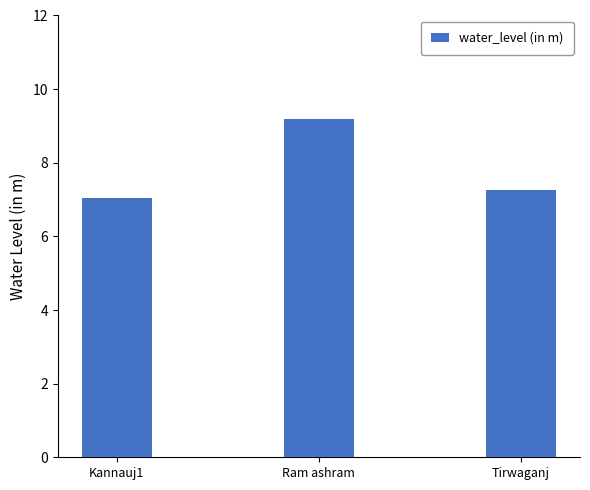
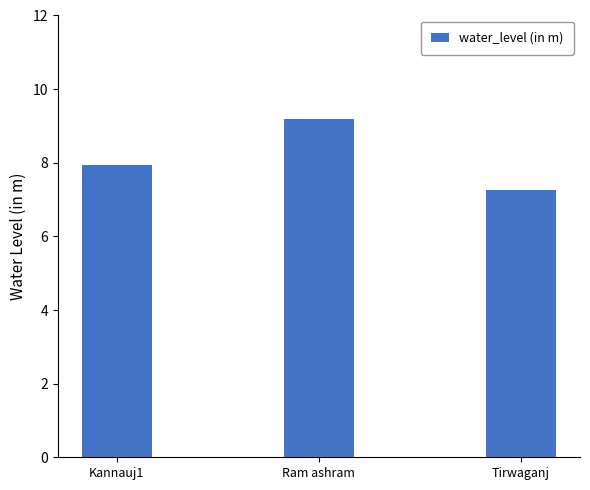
  {
-   "Kannauj1": 7.0,
+   "Kannauj1": 7.9,
    "Ram ashram": 9.2,
    "Tirwaganj": 7.3
  }
